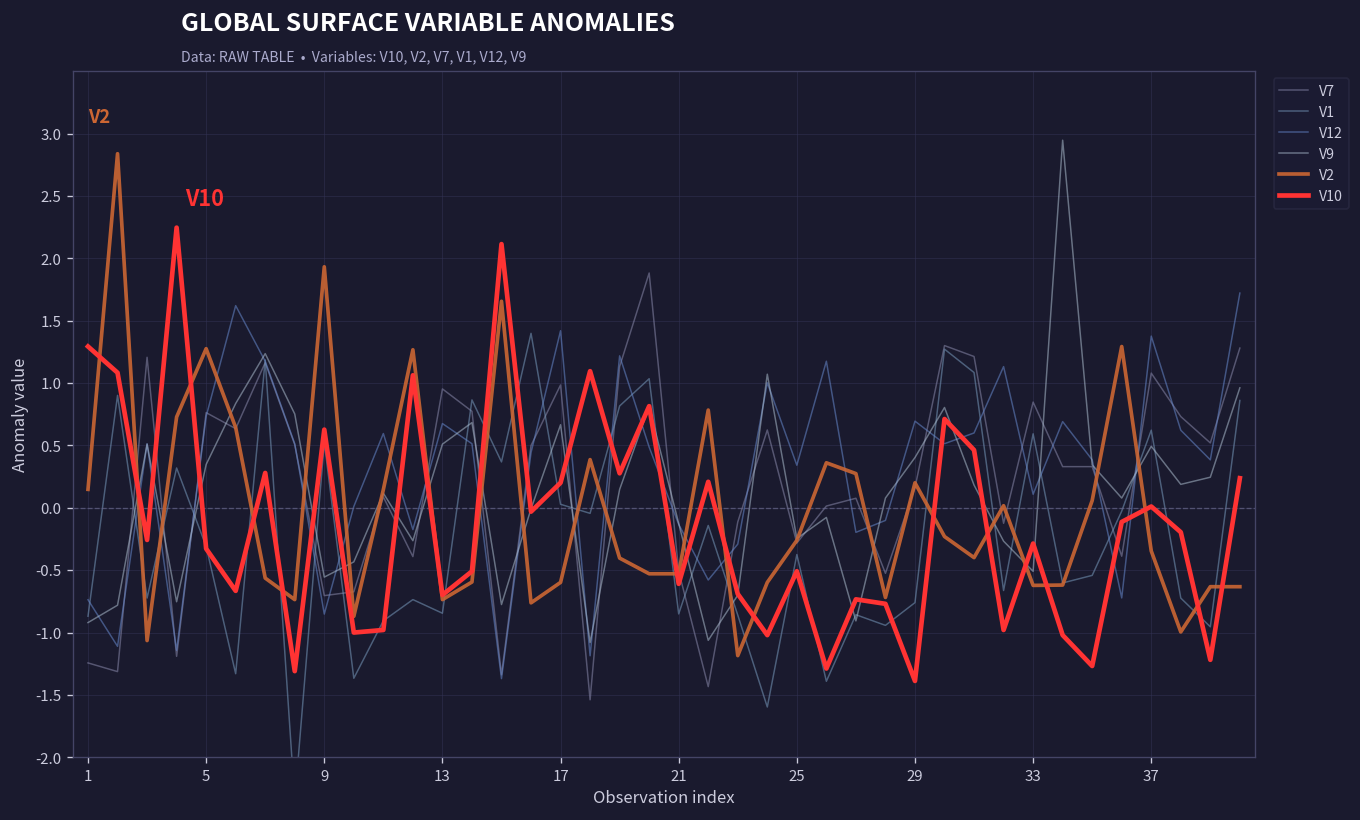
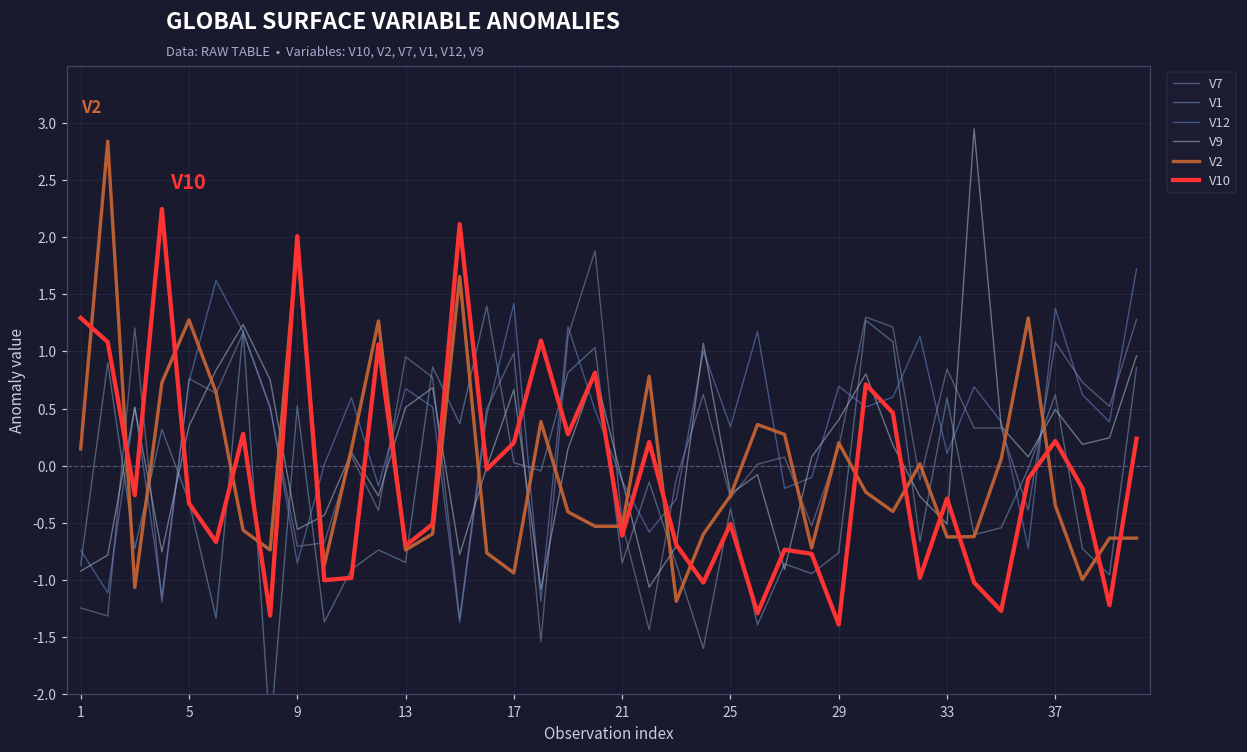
  {
    "V2": {
      "1": 0.15,
      "5": 1.28,
      "9": 1.93,
      "13": -0.74,
-     "17": -0.60,
+     "17": -0.94,
      "29": 0.20,
      "33": -0.62,
      "37": -0.35
    },
    "V10": {
      "1": 1.29,
-     "9": 0.63,
+     "9": 2.01,
      "13": -0.70,
      "17": 0.20,
      "21": -0.61,
      "25": -0.51,
      "29": -1.39,
      "33": -0.29,
-     "37": 0.01
+     "37": 0.22
    }
  }
